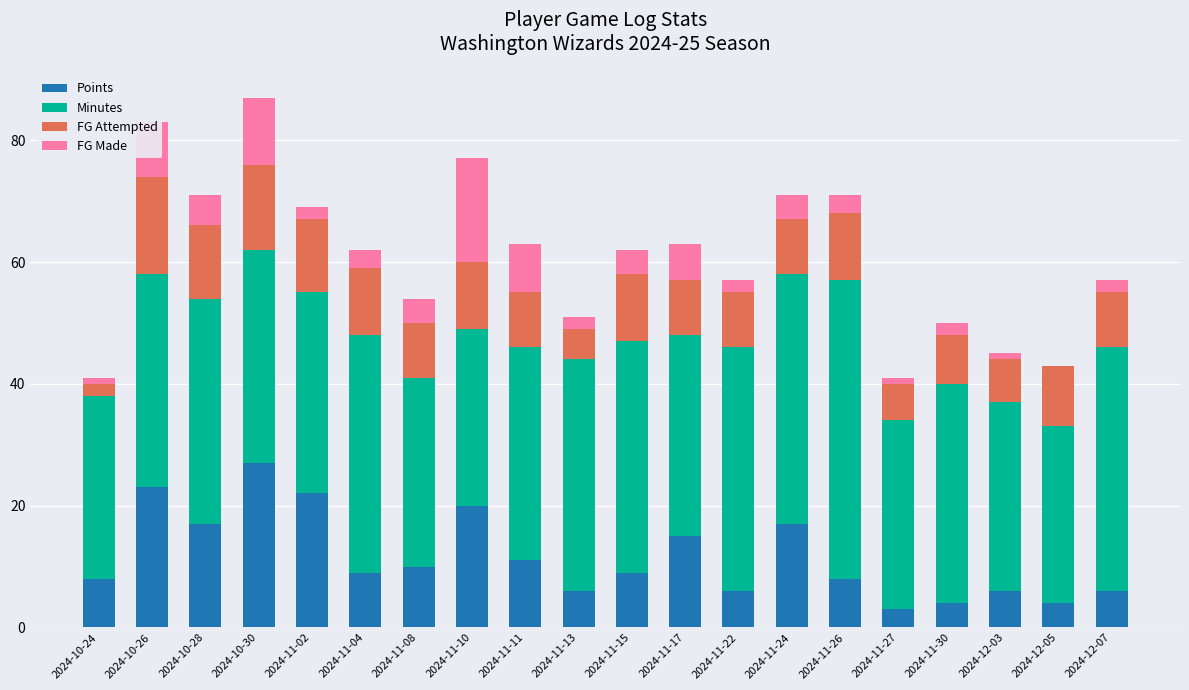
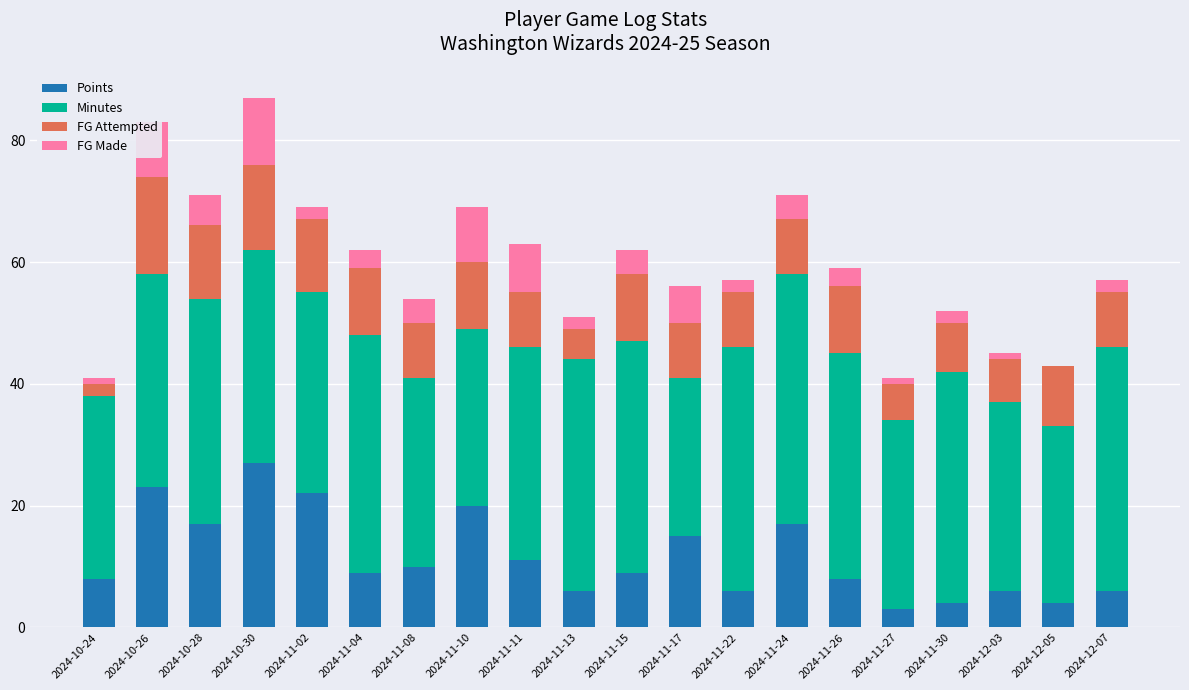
  {
    "Points": {
      "2024-10-24": 8,
      "2024-10-26": 23,
      "2024-10-28": 17,
      "2024-10-30": 27,
      "2024-11-02": 22,
      "2024-11-04": 9,
      "2024-11-08": 10,
      "2024-11-10": 20,
      "2024-11-11": 11,
      "2024-11-13": 6,
      "2024-11-15": 9,
      "2024-11-17": 15,
      "2024-11-22": 6,
      "2024-11-24": 17,
      "2024-11-26": 8,
      "2024-11-27": 3,
      "2024-11-30": 4,
      "2024-12-03": 6,
      "2024-12-05": 4,
      "2024-12-07": 6
    },
    "Minutes": {
      "2024-10-24": 30,
      "2024-10-26": 35,
      "2024-10-28": 37,
      "2024-10-30": 35,
      "2024-11-02": 33,
      "2024-11-04": 39,
      "2024-11-08": 31,
      "2024-11-10": 29,
      "2024-11-11": 35,
      "2024-11-13": 38,
      "2024-11-15": 38,
-     "2024-11-17": 33,
+     "2024-11-17": 26,
      "2024-11-22": 40,
      "2024-11-24": 41,
-     "2024-11-26": 49,
+     "2024-11-26": 37,
      "2024-11-27": 31,
-     "2024-11-30": 36,
+     "2024-11-30": 38,
      "2024-12-03": 31,
      "2024-12-05": 29,
      "2024-12-07": 40
    },
    "FG Attempted": {
      "2024-10-24": 2,
      "2024-10-26": 16,
      "2024-10-28": 12,
      "2024-10-30": 14,
      "2024-11-02": 12,
      "2024-11-04": 11,
      "2024-11-08": 9,
      "2024-11-10": 11,
      "2024-11-11": 9,
      "2024-11-13": 5,
      "2024-11-15": 11,
      "2024-11-17": 9,
      "2024-11-22": 9,
      "2024-11-24": 9,
      "2024-11-26": 11,
      "2024-11-27": 6,
      "2024-11-30": 8,
      "2024-12-03": 7,
      "2024-12-05": 10,
      "2024-12-07": 9
    },
    "FG Made": {
      "2024-10-24": 1,
      "2024-10-28": 5,
      "2024-10-30": 11,
      "2024-11-02": 2,
      "2024-11-04": 3,
      "2024-11-08": 4,
-     "2024-11-10": 17,
+     "2024-11-10": 9,
      "2024-11-11": 8,
      "2024-11-13": 2,
      "2024-11-15": 4,
      "2024-11-17": 6,
      "2024-11-22": 2,
      "2024-11-24": 4,
      "2024-11-26": 3,
      "2024-11-27": 1,
      "2024-11-30": 2,
      "2024-12-03": 1,
      "2024-12-05": 0,
      "2024-12-07": 2
    }
  }
